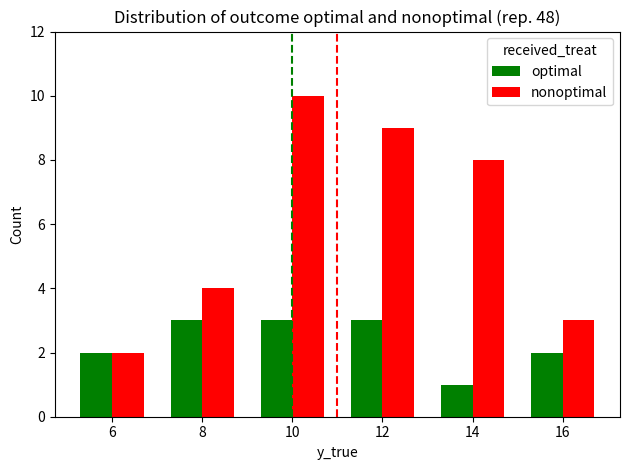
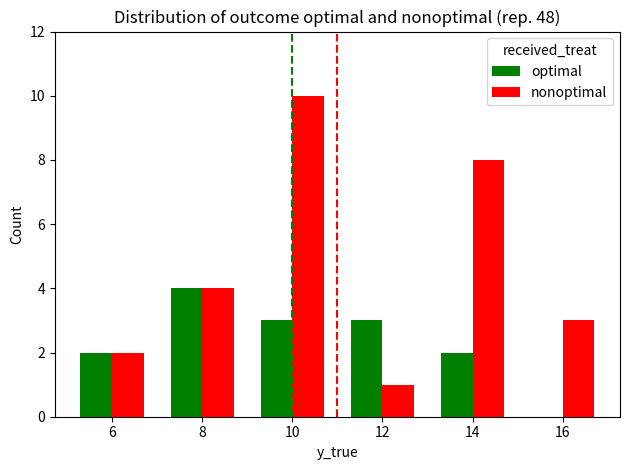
  {
    "optimal": {
      "6": 2,
-     "8": 3,
+     "8": 4,
      "10": 3,
      "12": 3,
-     "14": 1,
-     "16": 2
+     "14": 2,
+     "16": 0
    },
    "nonoptimal": {
      "6": 2,
      "8": 4,
      "10": 10,
-     "12": 9,
+     "12": 1,
      "14": 8,
      "16": 3
    }
  }
